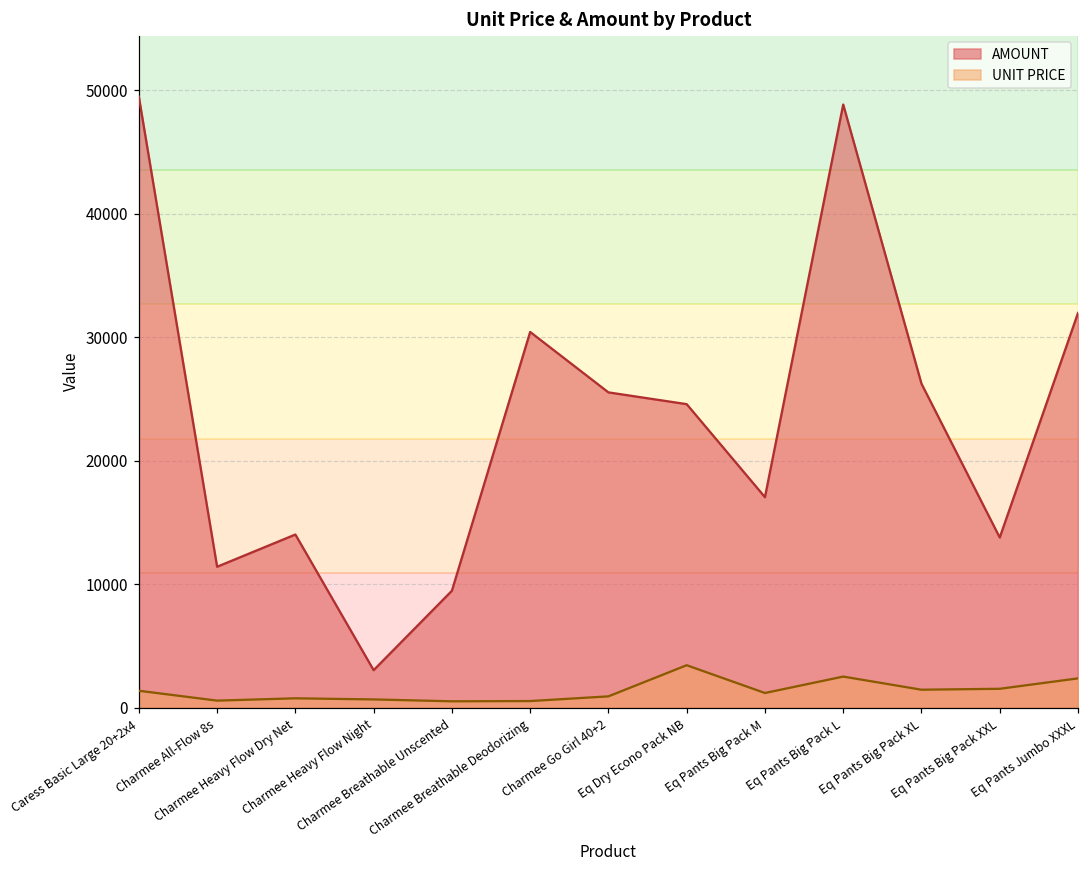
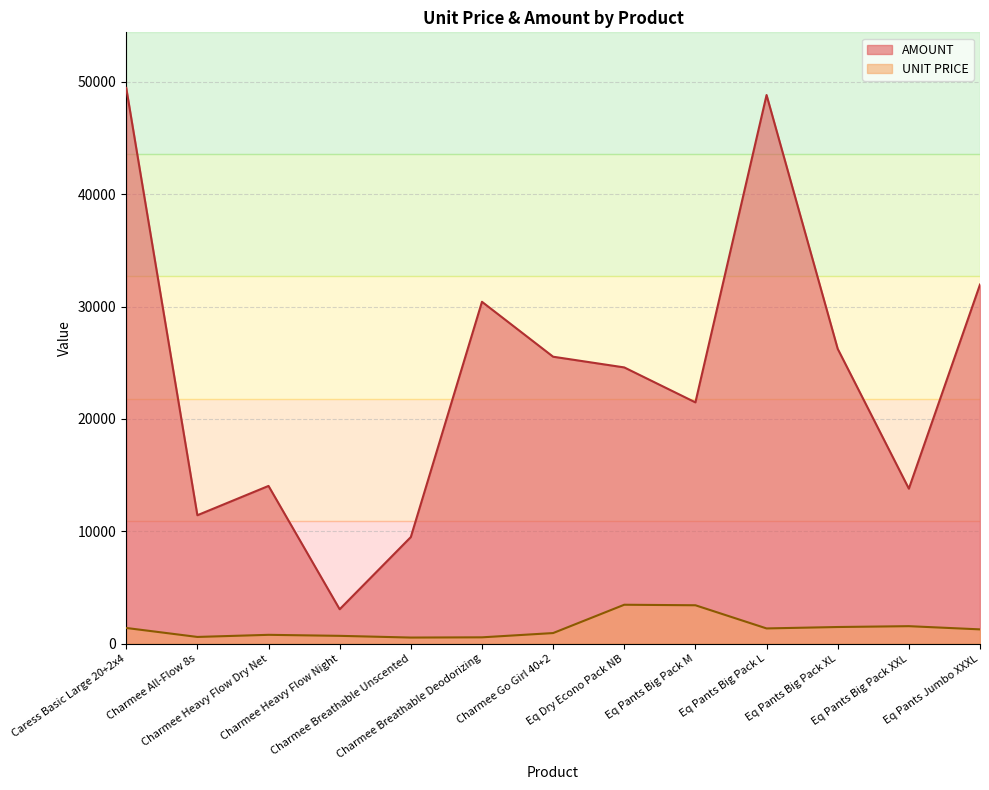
  {
    "AMOUNT": {
      "Caress Basic Large 20+2x4": 49500,
      "Charmee All-Flow 8s": 11400,
      "Charmee Heavy Flow Dry Net": 14000,
      "Charmee Heavy Flow Night": 3100,
      "Charmee Breathable Unscented": 9500,
      "Charmee Breathable Deodorizing": 30400,
      "Charmee Go Girl 40+2": 25500,
      "Eq Dry Econo Pack NB": 24600,
-     "Eq Pants Big Pack M": 17100,
+     "Eq Pants Big Pack M": 21500,
      "Eq Pants Big Pack L": 48800,
      "Eq Pants Big Pack XL": 26200,
      "Eq Pants Big Pack XXL": 13800,
      "Eq Pants Jumbo XXXL": 32000
    },
    "UNIT PRICE": {
      "Caress Basic Large 20+2x4": 1400,
      "Charmee All-Flow 8s": 600,
      "Charmee Heavy Flow Dry Net": 800,
      "Charmee Heavy Flow Night": 700,
      "Charmee Breathable Unscented": 500,
      "Charmee Breathable Deodorizing": 600,
      "Charmee Go Girl 40+2": 900,
      "Eq Dry Econo Pack NB": 3500,
-     "Eq Pants Big Pack M": 1200,
-     "Eq Pants Big Pack L": 2500,
+     "Eq Pants Big Pack M": 3400,
+     "Eq Pants Big Pack L": 1300,
      "Eq Pants Big Pack XL": 1500,
      "Eq Pants Big Pack XXL": 1500,
-     "Eq Pants Jumbo XXXL": 2400
+     "Eq Pants Jumbo XXXL": 1300
    }
  }
